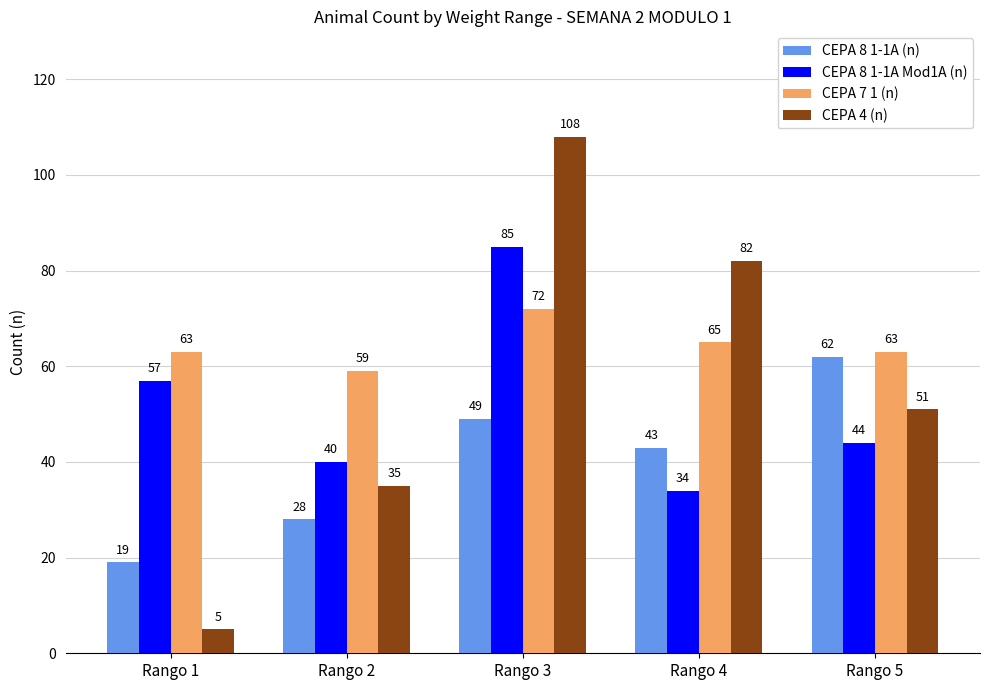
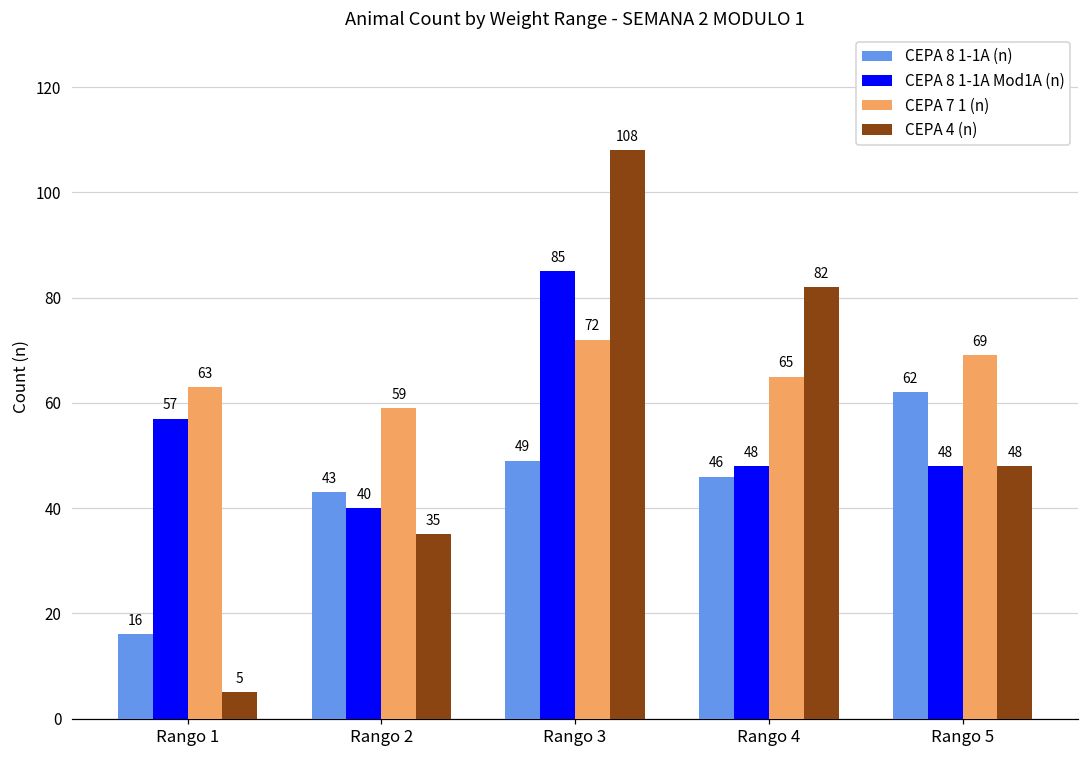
  {
    "CEPA 8 1-1A (n)": {
-     "Rango 1": 19,
-     "Rango 2": 28,
+     "Rango 1": 16,
+     "Rango 2": 43,
      "Rango 3": 49,
-     "Rango 4": 43,
+     "Rango 4": 46,
      "Rango 5": 62
    },
    "CEPA 8 1-1A Mod1A (n)": {
      "Rango 1": 57,
      "Rango 2": 40,
      "Rango 3": 85,
-     "Rango 4": 34,
-     "Rango 5": 44
+     "Rango 4": 48,
+     "Rango 5": 48
    },
    "CEPA 7 1 (n)": {
      "Rango 1": 63,
      "Rango 2": 59,
      "Rango 3": 72,
      "Rango 4": 65,
-     "Rango 5": 63
+     "Rango 5": 69
    },
    "CEPA 4 (n)": {
      "Rango 1": 5,
      "Rango 2": 35,
      "Rango 3": 108,
      "Rango 4": 82,
-     "Rango 5": 51
+     "Rango 5": 48
    }
  }
